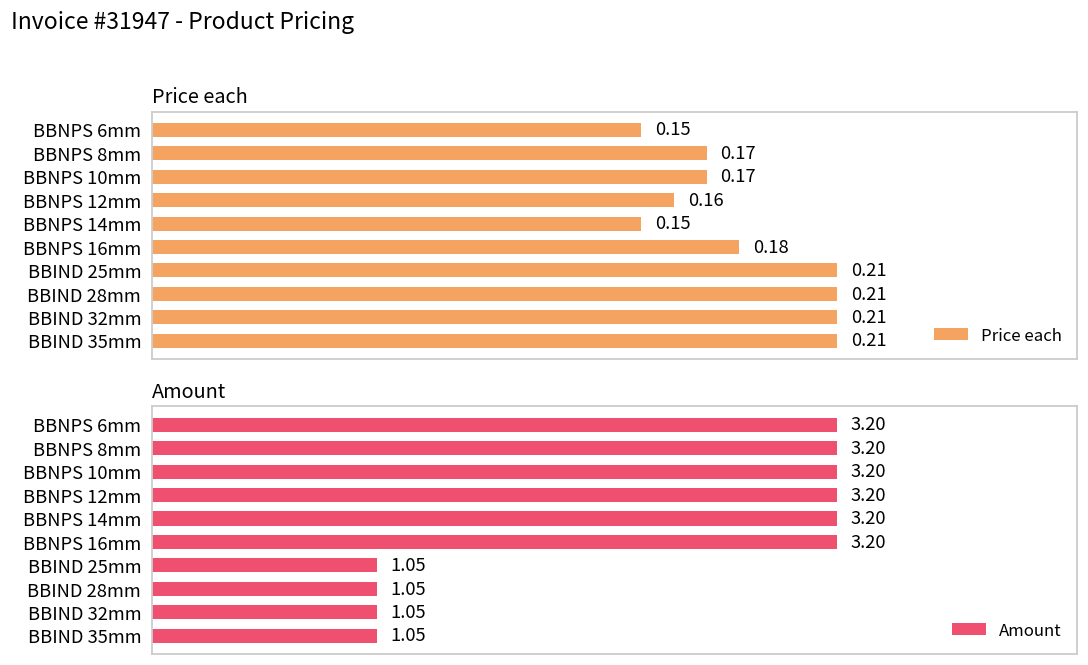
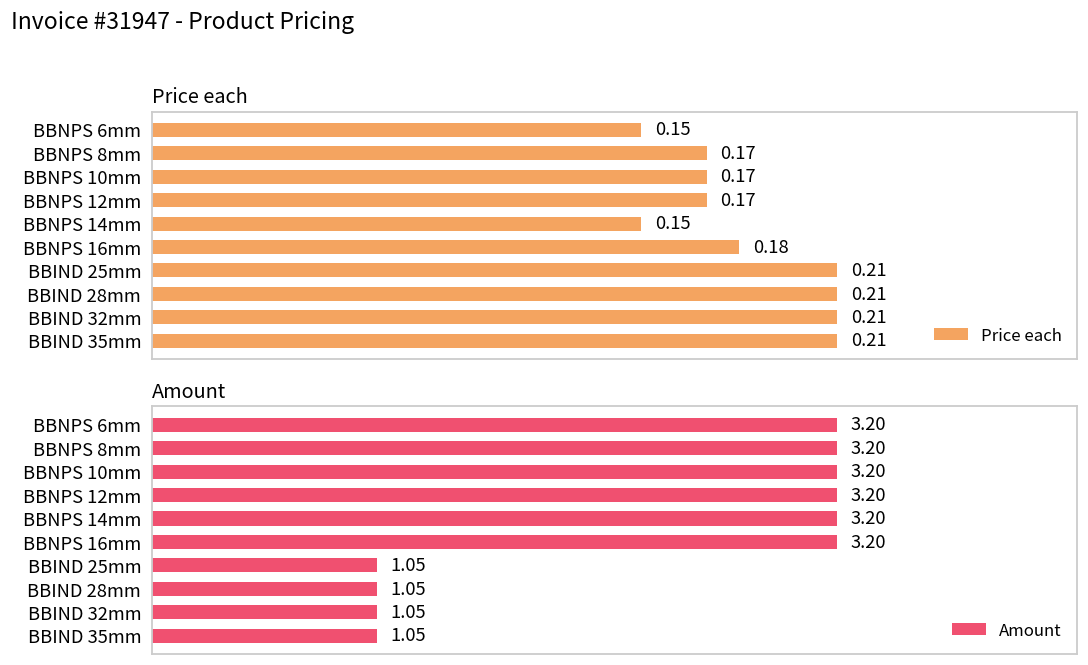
  {
    "Price each": {
      "BBNPS 6mm": 0.15,
      "BBNPS 8mm": 0.17,
      "BBNPS 10mm": 0.17,
-     "BBNPS 12mm": 0.16,
+     "BBNPS 12mm": 0.17,
      "BBNPS 14mm": 0.15,
      "BBNPS 16mm": 0.18,
      "BBIND 25mm": 0.21,
      "BBIND 28mm": 0.21,
      "BBIND 32mm": 0.21,
      "BBIND 35mm": 0.21
    },
    "Amount": {
      "BBNPS 6mm": 3.20,
      "BBNPS 8mm": 3.20,
      "BBNPS 10mm": 3.20,
      "BBNPS 12mm": 3.20,
      "BBNPS 14mm": 3.20,
      "BBNPS 16mm": 3.20,
      "BBIND 25mm": 1.05,
      "BBIND 28mm": 1.05,
      "BBIND 32mm": 1.05,
      "BBIND 35mm": 1.05
    }
  }
